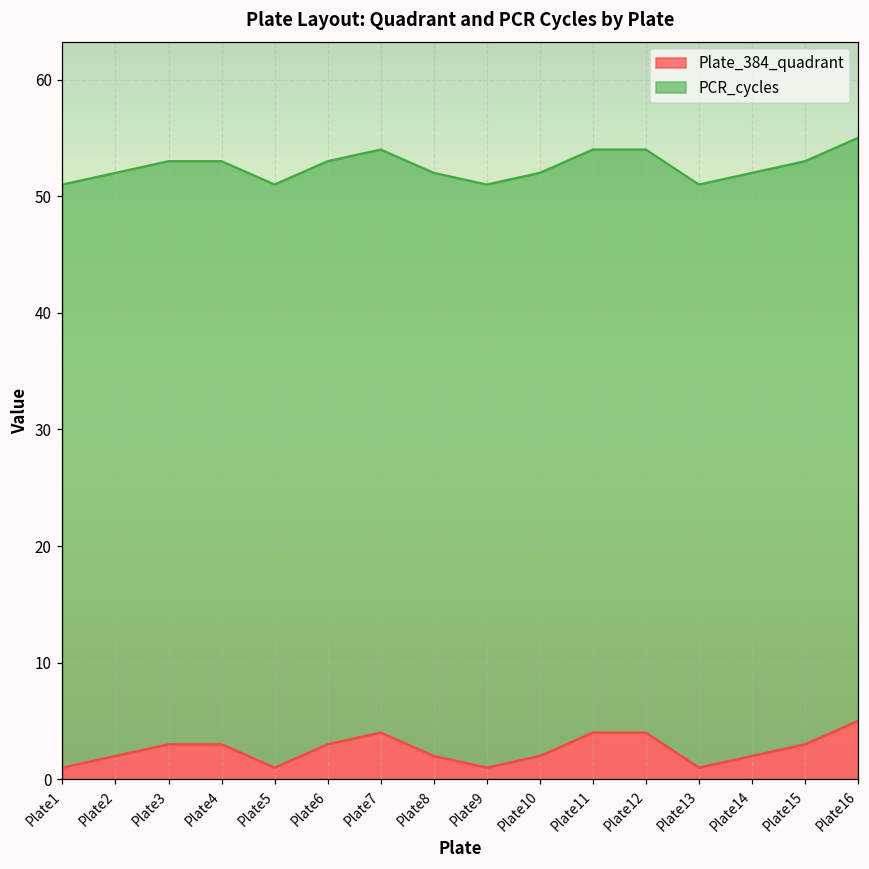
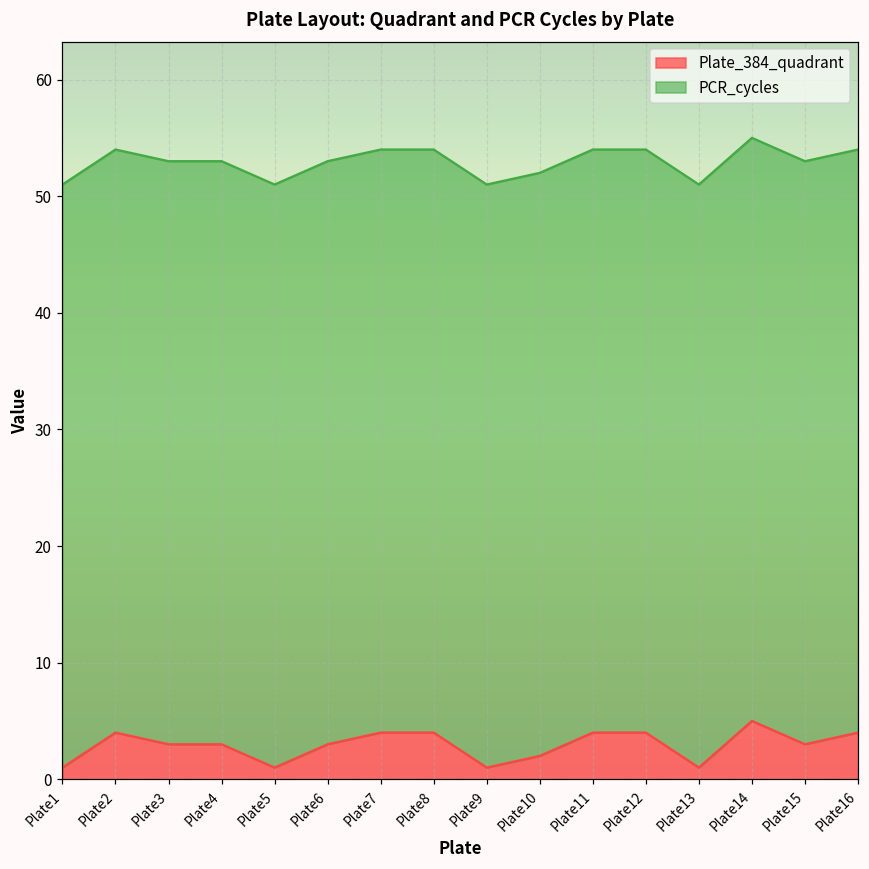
  {
    "Plate_384_quadrant": {
      "Plate1": 1,
-     "Plate2": 2,
+     "Plate2": 4,
      "Plate3": 3,
      "Plate4": 3,
      "Plate5": 1,
      "Plate6": 3,
      "Plate7": 4,
-     "Plate8": 2,
+     "Plate8": 4,
      "Plate9": 1,
      "Plate10": 2,
      "Plate11": 4,
      "Plate12": 4,
      "Plate13": 1,
-     "Plate14": 2,
+     "Plate14": 5,
      "Plate15": 3,
-     "Plate16": 5
+     "Plate16": 4
    },
    "PCR_cycles": {
      "Plate1": 50,
      "Plate2": 50,
      "Plate3": 50,
      "Plate4": 50,
      "Plate5": 50,
      "Plate6": 50,
      "Plate7": 50,
      "Plate8": 50,
      "Plate9": 50,
      "Plate10": 50,
      "Plate11": 50,
      "Plate12": 50,
      "Plate13": 50,
      "Plate14": 50,
      "Plate15": 50,
      "Plate16": 50
    }
  }
